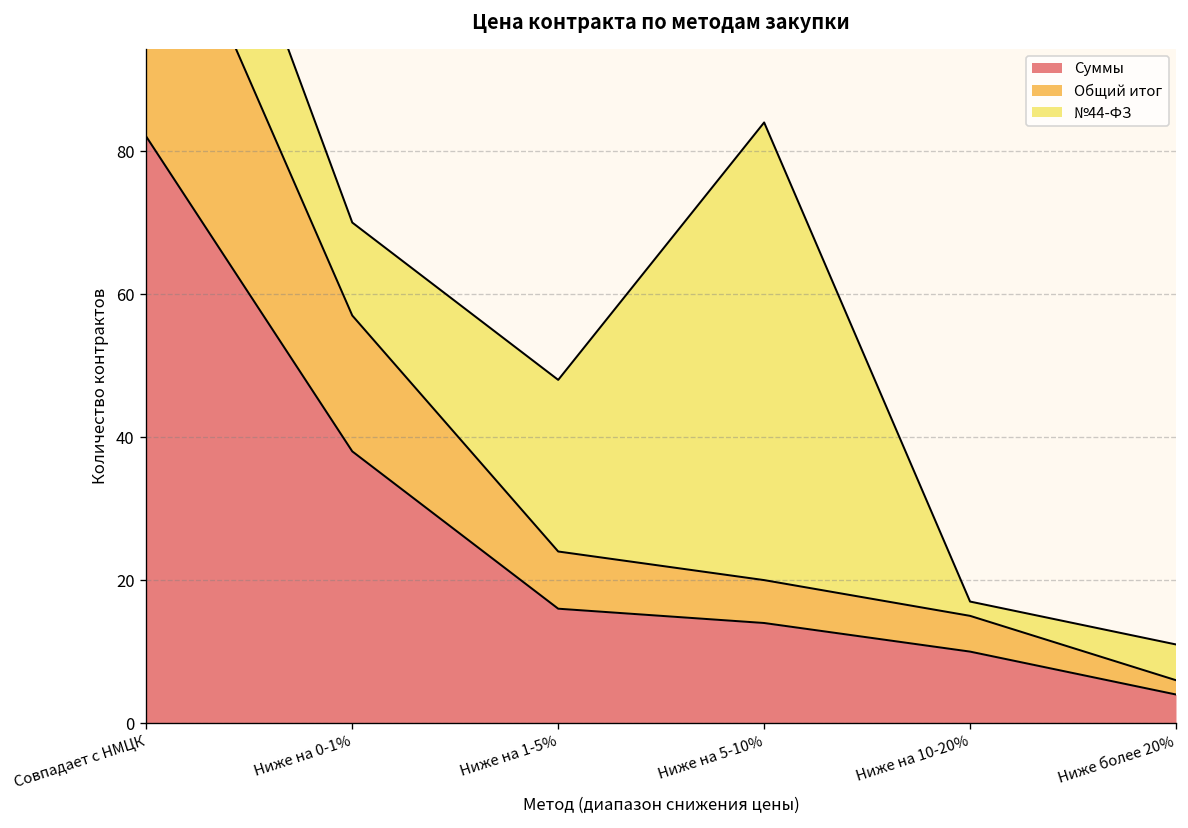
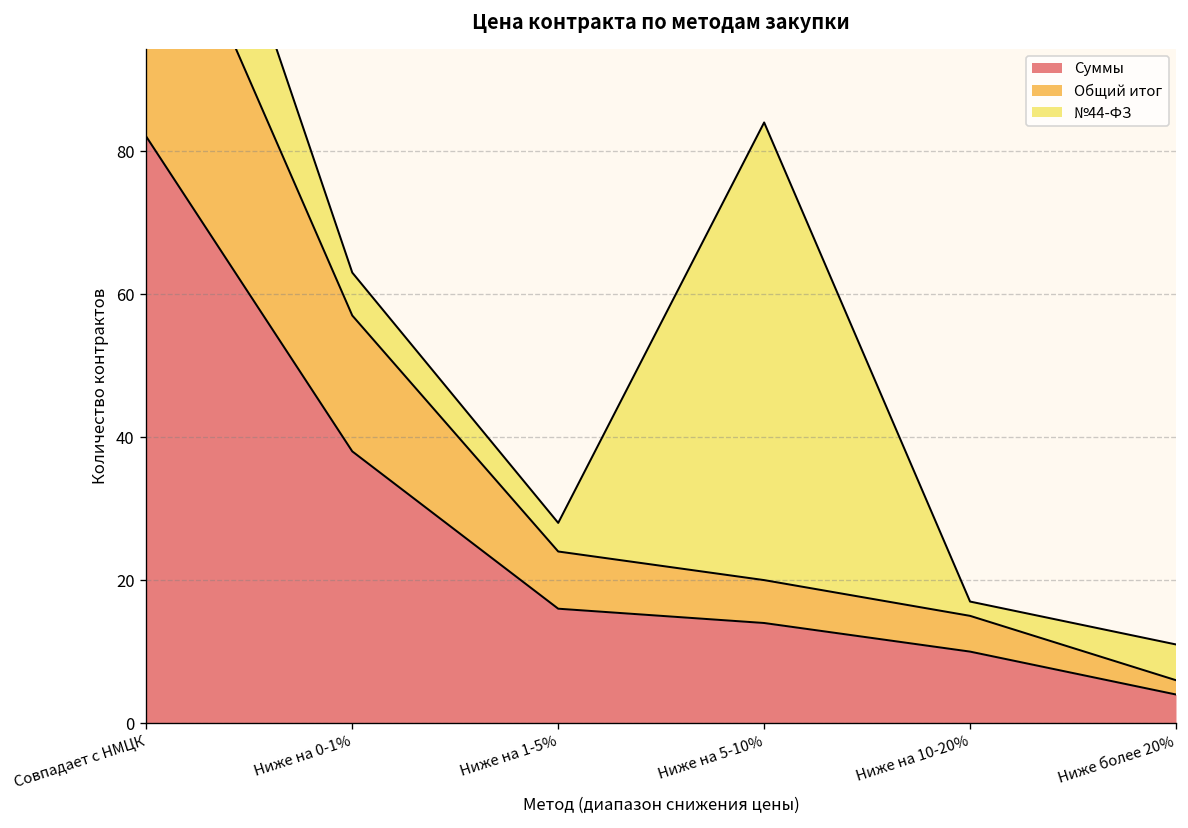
  {
    "Суммы": {
      "Совпадает с НМЦК": 82,
      "Ниже на 0-1%": 38,
      "Ниже на 1-5%": 16,
      "Ниже на 5-10%": 14,
      "Ниже на 10-20%": 10,
      "Ниже более 20%": 4
    },
    "Общий итог": {
      "Ниже на 0-1%": 19,
      "Ниже на 1-5%": 8,
      "Ниже на 5-10%": 6,
      "Ниже на 10-20%": 5,
      "Ниже более 20%": 2
    },
    "№44-ФЗ": {
-     "Ниже на 0-1%": 13,
-     "Ниже на 1-5%": 24,
+     "Ниже на 0-1%": 6,
+     "Ниже на 1-5%": 4,
      "Ниже на 5-10%": 64,
      "Ниже на 10-20%": 2,
      "Ниже более 20%": 5
    }
  }
